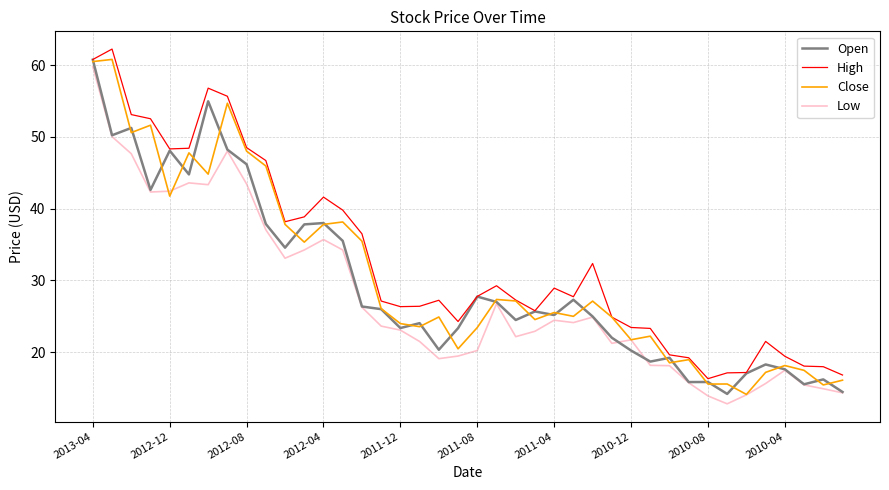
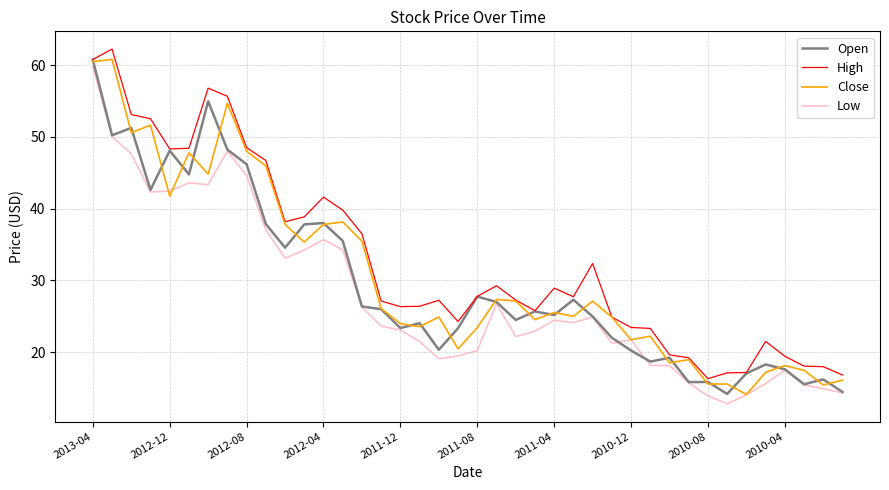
  {
    "Open": {
      "2012-08": 46,
      "2010-12": 20
    },
    "High": {
      "2012-08": 49,
      "2012-04": 42,
      "2011-12": 26,
      "2011-04": 29,
      "2010-12": 23,
      "2010-08": 16,
      "2010-04": 19
    },
    "Close": {
      "2012-12": 42,
      "2012-08": 48,
      "2011-12": 24,
      "2011-08": 23,
      "2010-04": 18
    },
    "Low": {
      "2013-04": 60,
      "2012-12": 42,
-     "2012-08": 43,
+     "2012-08": 45,
      "2012-04": 36,
      "2011-08": 20,
      "2011-04": 24,
      "2010-08": 14
    }
  }
